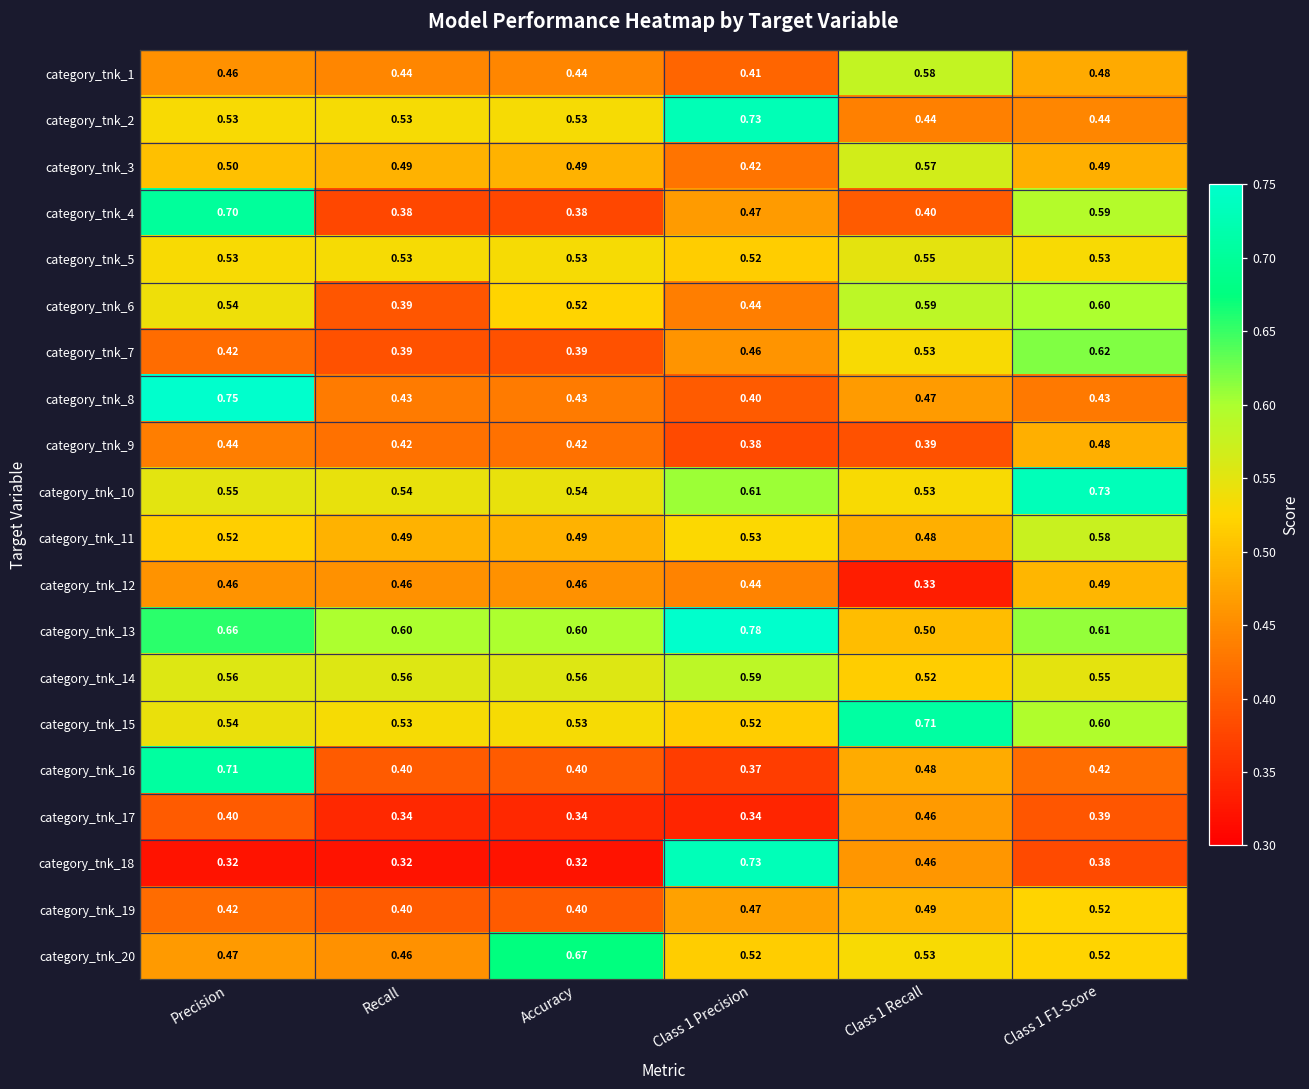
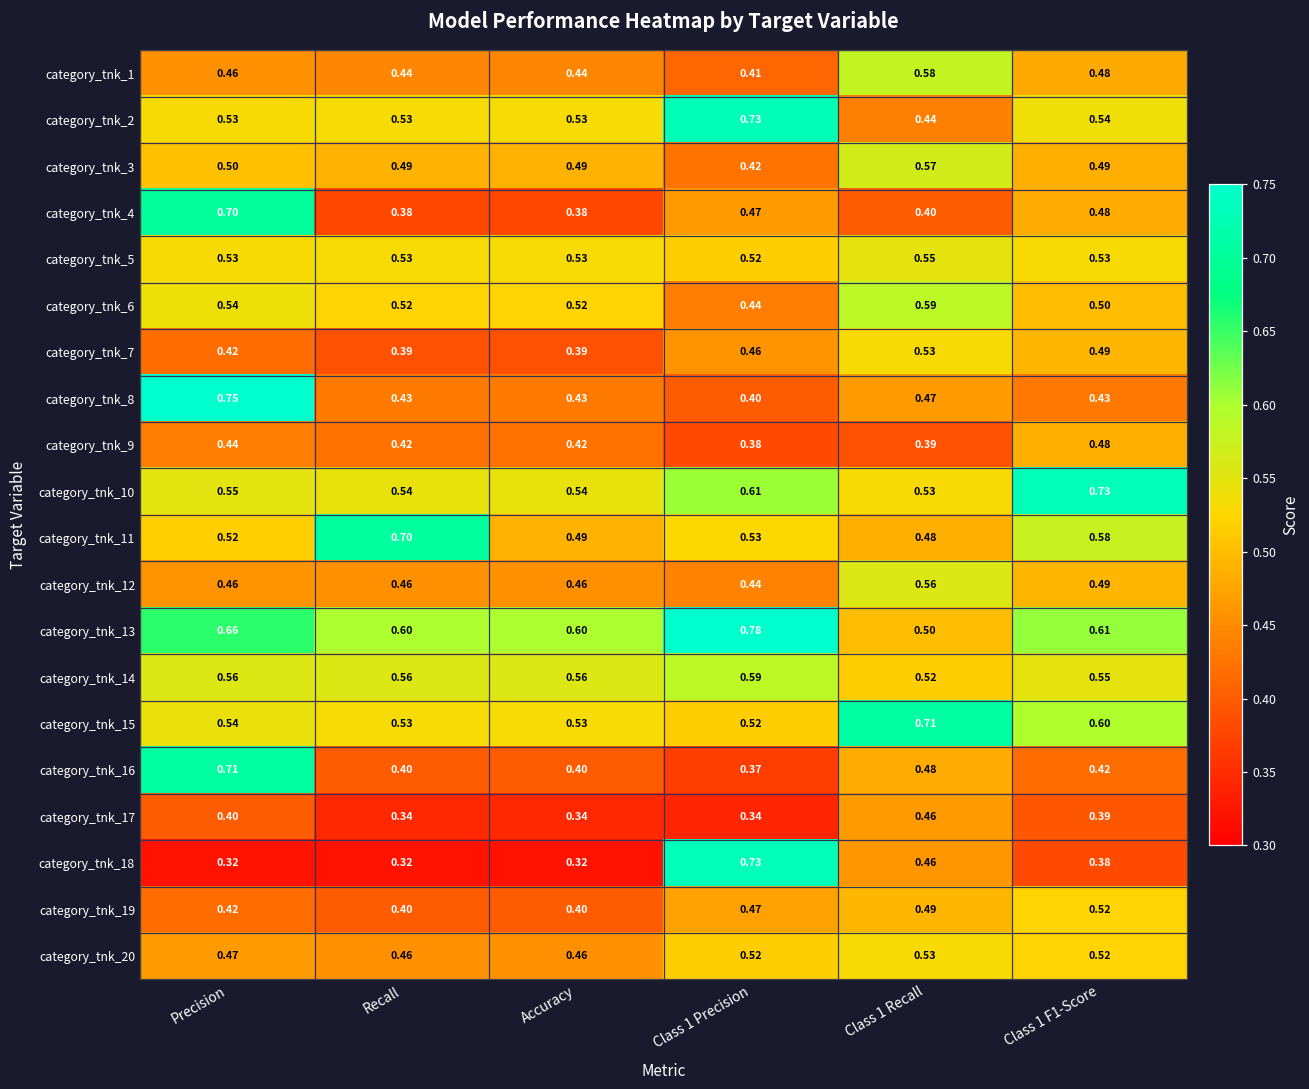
  {
    "category_tnk_1": {
      "Precision": 0.46,
      "Recall": 0.44,
      "Accuracy": 0.44,
      "Class 1 Precision": 0.41,
      "Class 1 Recall": 0.58,
      "Class 1 F1-Score": 0.48
    },
    "category_tnk_2": {
      "Precision": 0.53,
      "Recall": 0.53,
      "Accuracy": 0.53,
      "Class 1 Precision": 0.73,
      "Class 1 Recall": 0.44,
-     "Class 1 F1-Score": 0.44
+     "Class 1 F1-Score": 0.54
    },
    "category_tnk_3": {
      "Precision": 0.50,
      "Recall": 0.49,
      "Accuracy": 0.49,
      "Class 1 Precision": 0.42,
      "Class 1 Recall": 0.57,
      "Class 1 F1-Score": 0.49
    },
    "category_tnk_4": {
      "Precision": 0.70,
      "Recall": 0.38,
      "Accuracy": 0.38,
      "Class 1 Precision": 0.47,
      "Class 1 Recall": 0.40,
-     "Class 1 F1-Score": 0.59
+     "Class 1 F1-Score": 0.48
    },
    "category_tnk_5": {
      "Precision": 0.53,
      "Recall": 0.53,
      "Accuracy": 0.53,
      "Class 1 Precision": 0.52,
      "Class 1 Recall": 0.55,
      "Class 1 F1-Score": 0.53
    },
    "category_tnk_6": {
      "Precision": 0.54,
-     "Recall": 0.39,
+     "Recall": 0.52,
      "Accuracy": 0.52,
      "Class 1 Precision": 0.44,
      "Class 1 Recall": 0.59,
-     "Class 1 F1-Score": 0.60
+     "Class 1 F1-Score": 0.50
    },
    "category_tnk_7": {
      "Precision": 0.42,
      "Recall": 0.39,
      "Accuracy": 0.39,
      "Class 1 Precision": 0.46,
      "Class 1 Recall": 0.53,
-     "Class 1 F1-Score": 0.62
+     "Class 1 F1-Score": 0.49
    },
    "category_tnk_8": {
      "Precision": 0.75,
      "Recall": 0.43,
      "Accuracy": 0.43,
      "Class 1 Precision": 0.40,
      "Class 1 Recall": 0.47,
      "Class 1 F1-Score": 0.43
    },
    "category_tnk_9": {
      "Precision": 0.44,
      "Recall": 0.42,
      "Accuracy": 0.42,
      "Class 1 Precision": 0.38,
      "Class 1 Recall": 0.39,
      "Class 1 F1-Score": 0.48
    },
    "category_tnk_10": {
      "Precision": 0.55,
      "Recall": 0.54,
      "Accuracy": 0.54,
      "Class 1 Precision": 0.61,
      "Class 1 Recall": 0.53,
      "Class 1 F1-Score": 0.73
    },
    "category_tnk_11": {
      "Precision": 0.52,
-     "Recall": 0.49,
+     "Recall": 0.70,
      "Accuracy": 0.49,
      "Class 1 Precision": 0.53,
      "Class 1 Recall": 0.48,
      "Class 1 F1-Score": 0.58
    },
    "category_tnk_12": {
      "Precision": 0.46,
      "Recall": 0.46,
      "Accuracy": 0.46,
      "Class 1 Precision": 0.44,
-     "Class 1 Recall": 0.33,
+     "Class 1 Recall": 0.56,
      "Class 1 F1-Score": 0.49
    },
    "category_tnk_13": {
      "Precision": 0.66,
      "Recall": 0.60,
      "Accuracy": 0.60,
      "Class 1 Precision": 0.78,
      "Class 1 Recall": 0.50,
      "Class 1 F1-Score": 0.61
    },
    "category_tnk_14": {
      "Precision": 0.56,
      "Recall": 0.56,
      "Accuracy": 0.56,
      "Class 1 Precision": 0.59,
      "Class 1 Recall": 0.52,
      "Class 1 F1-Score": 0.55
    },
    "category_tnk_15": {
      "Precision": 0.54,
      "Recall": 0.53,
      "Accuracy": 0.53,
      "Class 1 Precision": 0.52,
      "Class 1 Recall": 0.71,
      "Class 1 F1-Score": 0.60
    },
    "category_tnk_16": {
      "Precision": 0.71,
      "Recall": 0.40,
      "Accuracy": 0.40,
      "Class 1 Precision": 0.37,
      "Class 1 Recall": 0.48,
      "Class 1 F1-Score": 0.42
    },
    "category_tnk_17": {
      "Precision": 0.40,
      "Recall": 0.34,
      "Accuracy": 0.34,
      "Class 1 Precision": 0.34,
      "Class 1 Recall": 0.46,
      "Class 1 F1-Score": 0.39
    },
    "category_tnk_18": {
      "Precision": 0.32,
      "Recall": 0.32,
      "Accuracy": 0.32,
      "Class 1 Precision": 0.73,
      "Class 1 Recall": 0.46,
      "Class 1 F1-Score": 0.38
    },
    "category_tnk_19": {
      "Precision": 0.42,
      "Recall": 0.40,
      "Accuracy": 0.40,
      "Class 1 Precision": 0.47,
      "Class 1 Recall": 0.49,
      "Class 1 F1-Score": 0.52
    },
    "category_tnk_20": {
      "Precision": 0.47,
      "Recall": 0.46,
-     "Accuracy": 0.67,
+     "Accuracy": 0.46,
      "Class 1 Precision": 0.52,
      "Class 1 Recall": 0.53,
      "Class 1 F1-Score": 0.52
    }
  }
